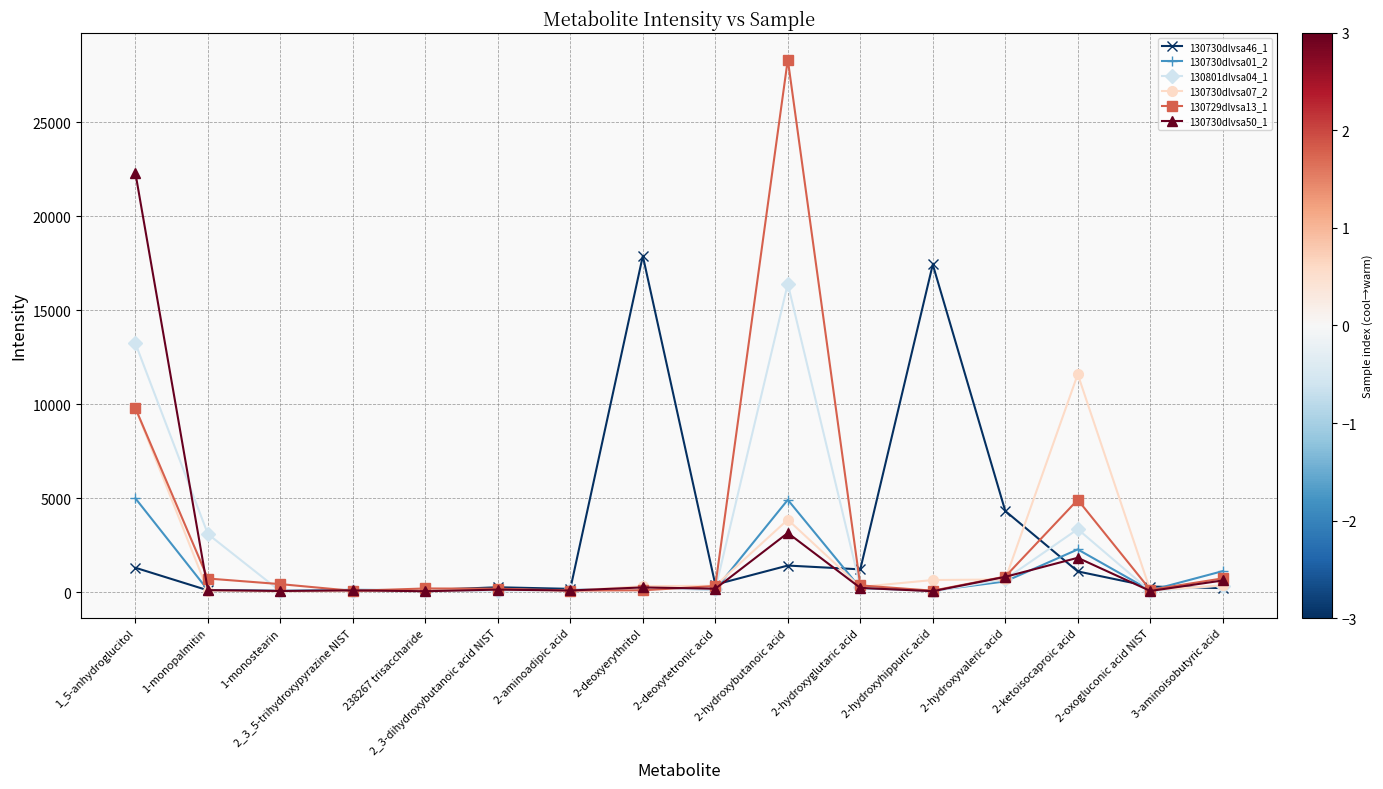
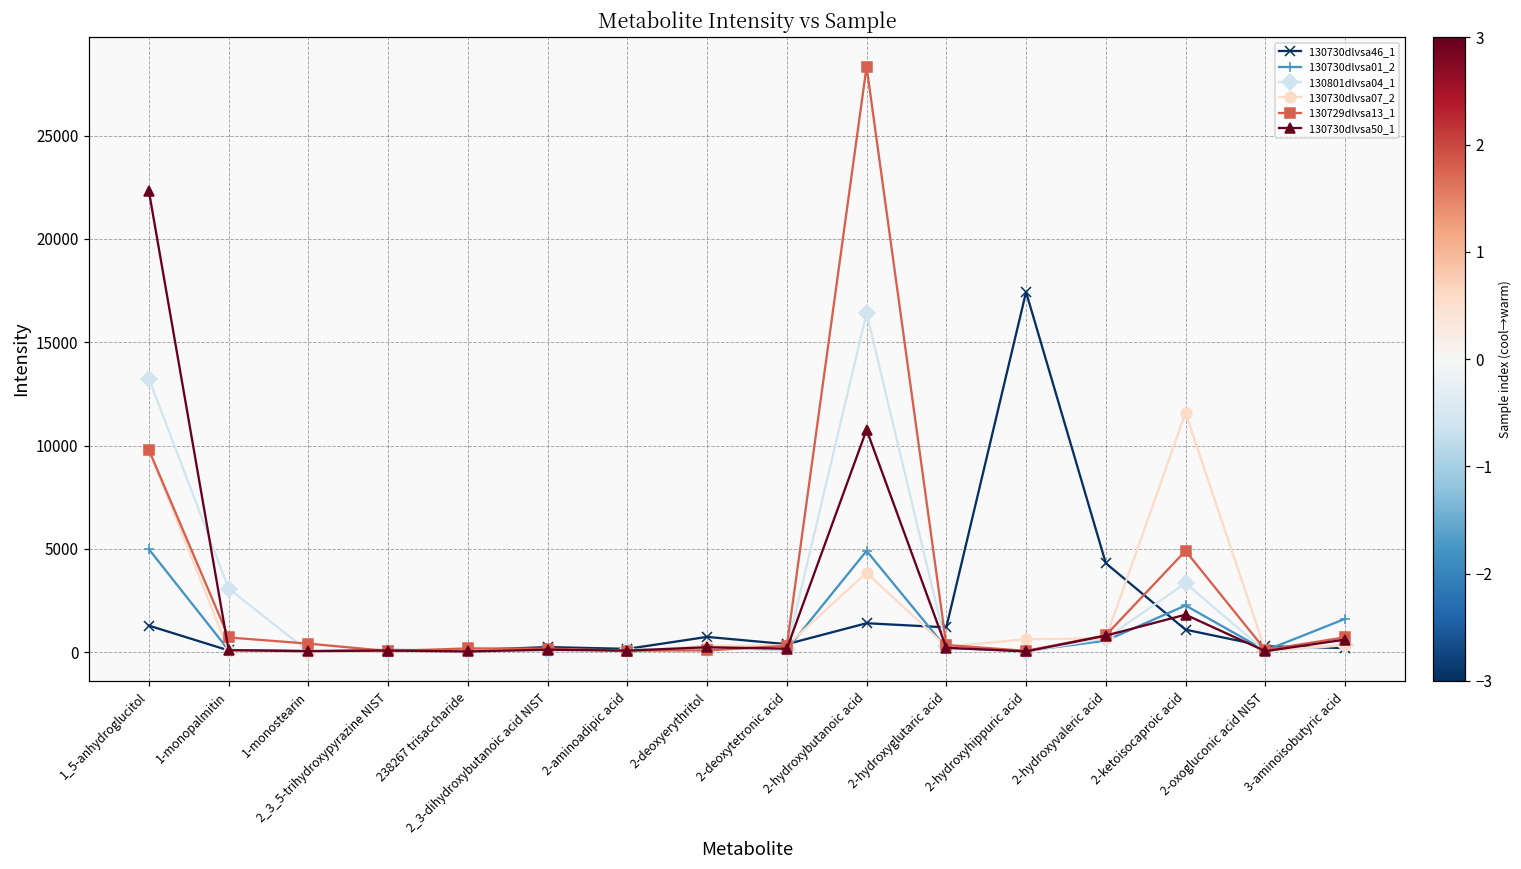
  {
    "130730dlvsa46_1": {
      "1_5-anhydroglucitol": 1300,
-     "2-deoxyerythritol": 17900,
+     "2-deoxyerythritol": 700,
      "2-hydroxybutanoic acid": 1400,
      "2-hydroxyglutaric acid": 1200,
      "2-hydroxyhippuric acid": 17400,
      "2-hydroxyvaleric acid": 4300,
      "2-ketoisocaproic acid": 1100,
      "2-oxogluconic acid NIST": 300
    },
    "130730dlvsa01_2": {
      "1_5-anhydroglucitol": 5000,
      "2-hydroxybutanoic acid": 4900,
      "2-ketoisocaproic acid": 2300,
-     "3-aminoisobutyric acid": 1100
+     "3-aminoisobutyric acid": 1600
    },
    "130801dlvsa04_1": {
      "1_5-anhydroglucitol": 13200,
      "1-monopalmitin": 3100,
      "2-hydroxybutanoic acid": 16400,
      "2-ketoisocaproic acid": 3300
    },
    "130730dlvsa07_2": {
      "2-hydroxybutanoic acid": 3900,
      "2-hydroxyhippuric acid": 600,
      "2-ketoisocaproic acid": 11600
    },
    "130729dlvsa13_1": {
      "1-monopalmitin": 700,
      "1-monostearin": 400,
      "2-hydroxybutanoic acid": 28300,
      "2-ketoisocaproic acid": 4900
    },
    "130730dlvsa50_1": {
      "1_5-anhydroglucitol": 22300,
-     "2-hydroxybutanoic acid": 3100,
+     "2-hydroxybutanoic acid": 10800,
      "2-ketoisocaproic acid": 1800
    }
  }
